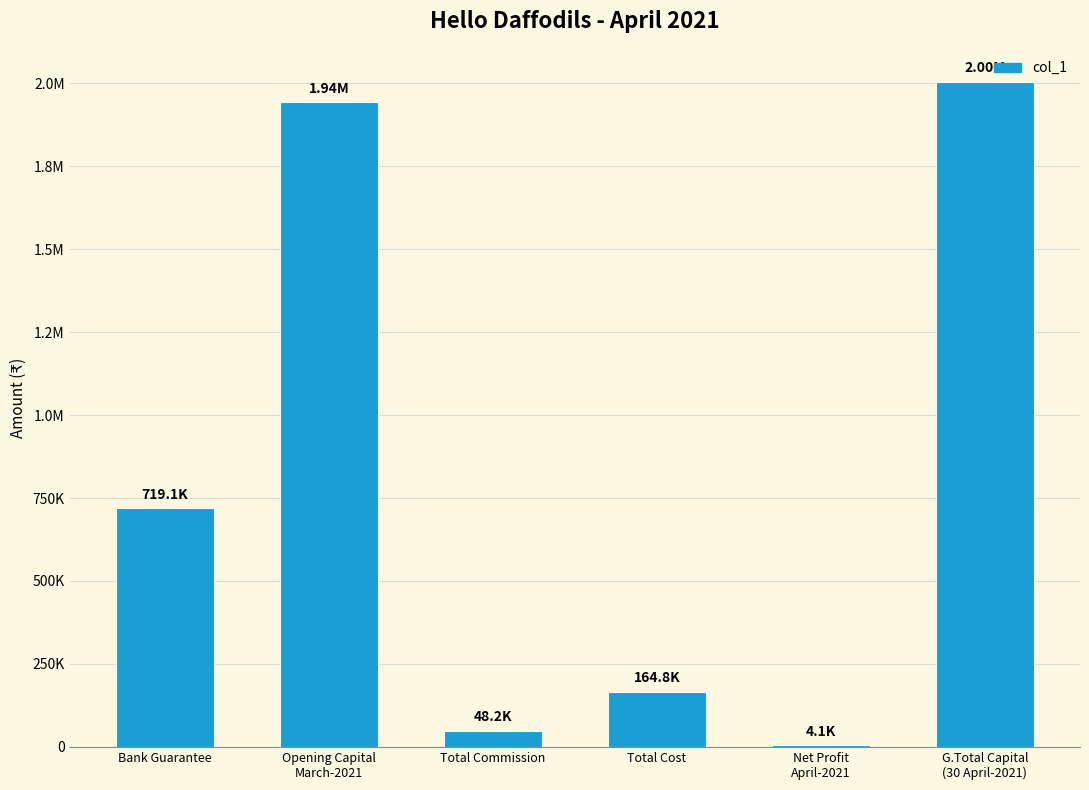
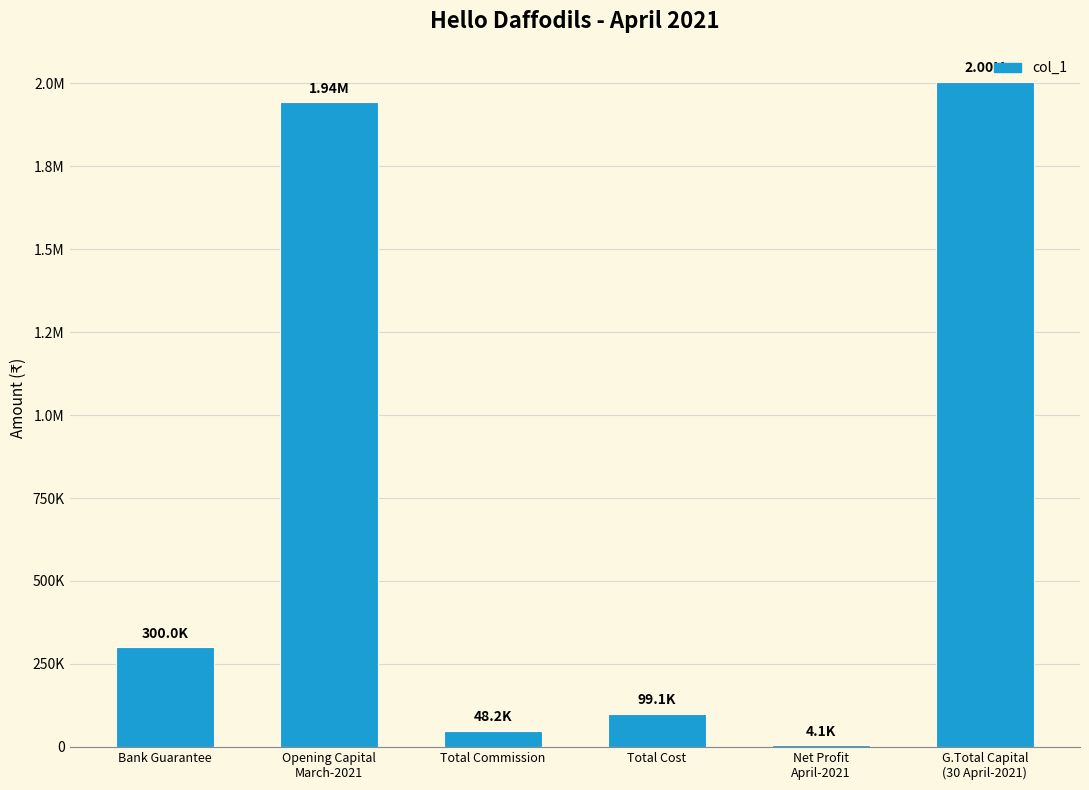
  {
-   "Bank Guarantee": "719.1K",
+   "Bank Guarantee": "300.0K",
    "Opening Capital March-2021": "1.94M",
    "Total Commission": "48.2K",
-   "Total Cost": "164.8K",
+   "Total Cost": "99.1K",
    "Net Profit April-2021": "4.1K",
    "G.Total Capital (30 April-2021)": "2.00M"
  }
